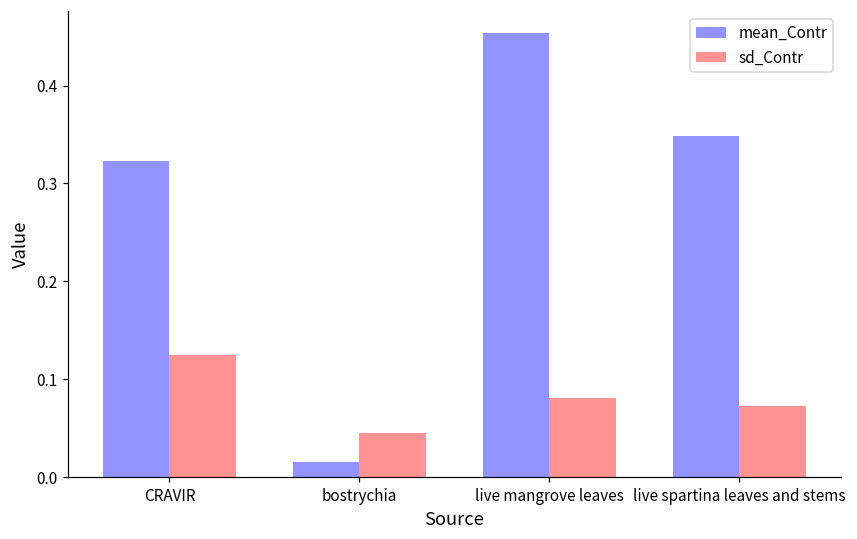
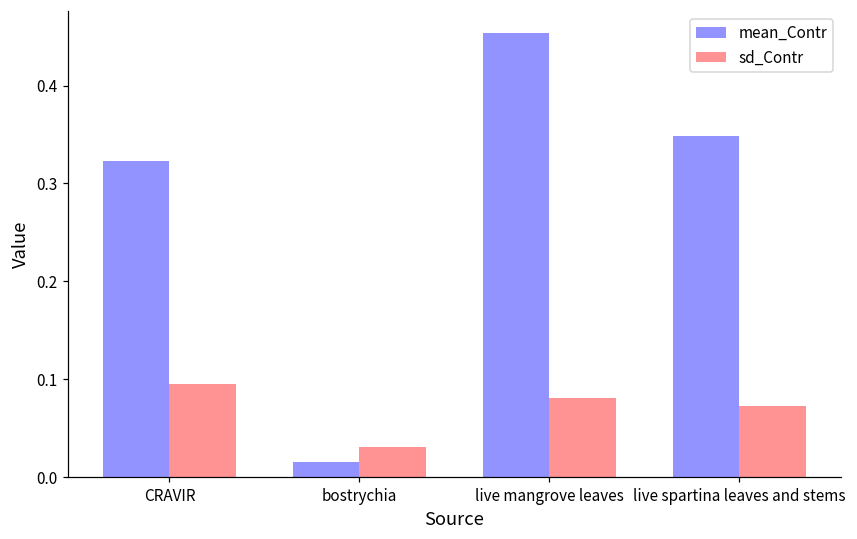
  {
    "mean_Contr": {
      "CRAVIR": 0.32,
      "bostrychia": 0.02,
      "live mangrove leaves": 0.45,
      "live spartina leaves and stems": 0.35
    },
    "sd_Contr": {
-     "CRAVIR": 0.12,
-     "bostrychia": 0.05,
+     "CRAVIR": 0.10,
+     "bostrychia": 0.03,
      "live mangrove leaves": 0.08,
      "live spartina leaves and stems": 0.07
    }
  }
